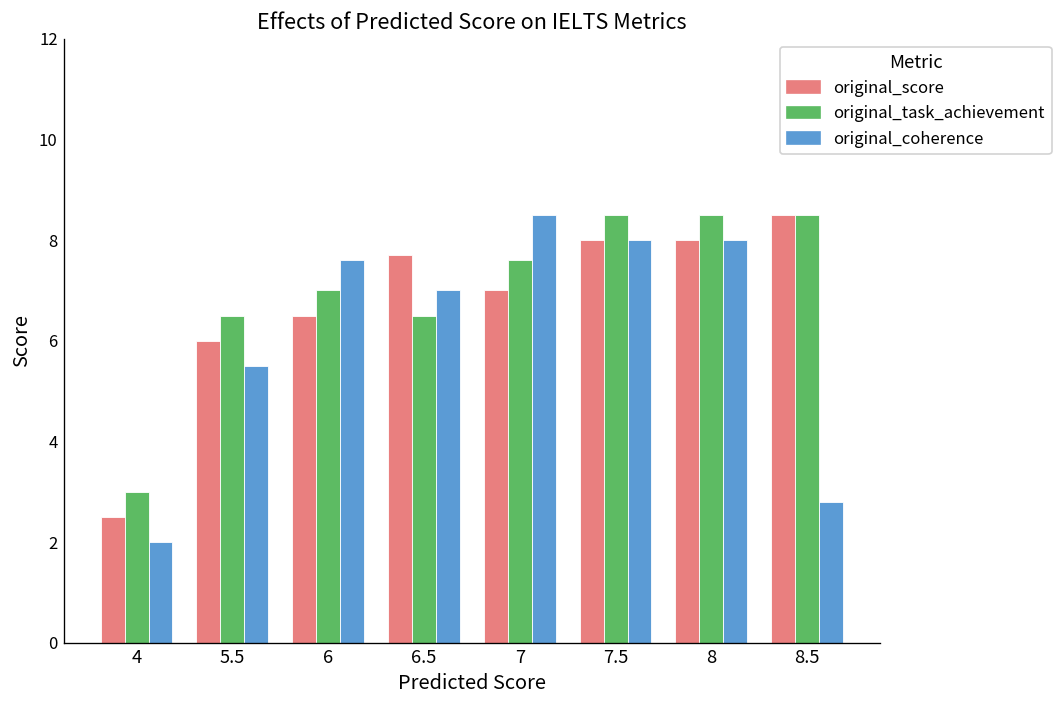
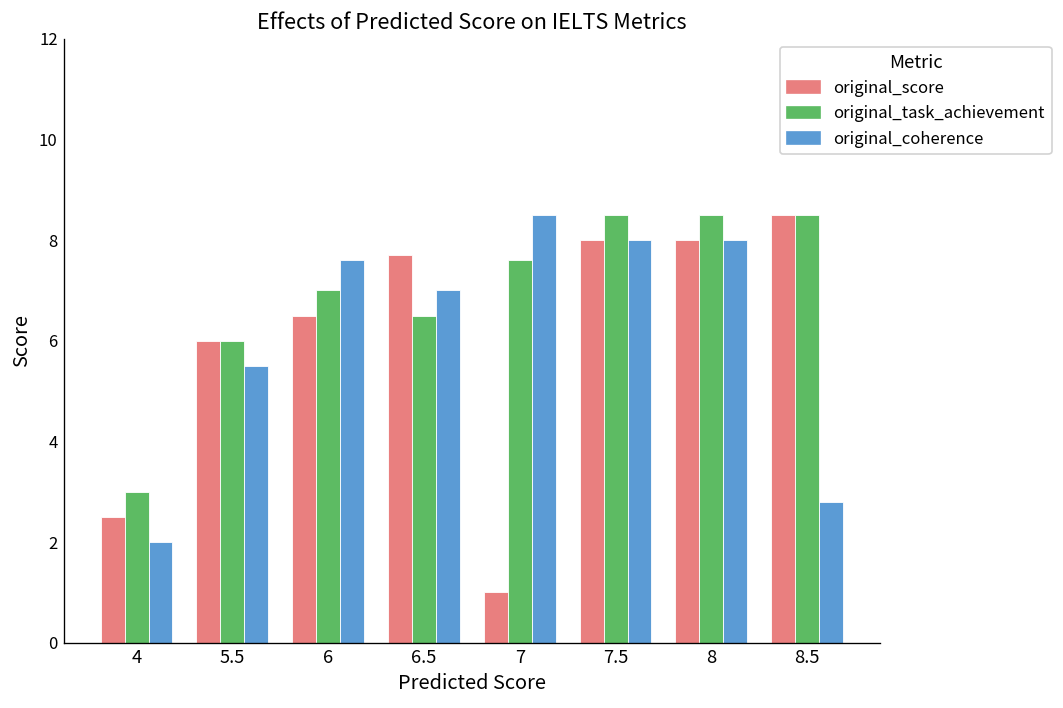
  {
    "original_score": {
      "4": 2.5,
      "5.5": 6,
      "6": 6.5,
      "6.5": 7.7,
-     "7": 7,
+     "7": 1,
      "7.5": 8,
      "8": 8,
      "8.5": 8.5
    },
    "original_task_achievement": {
      "4": 3.0,
-     "5.5": 6.5,
+     "5.5": 6.0,
      "6": 7.0,
      "6.5": 6.5,
      "7": 7.6,
      "7.5": 8.5,
      "8": 8.5,
      "8.5": 8.5
    },
    "original_coherence": {
      "4": 2.0,
      "5.5": 5.5,
      "6": 7.6,
      "6.5": 7.0,
      "7": 8.5,
      "7.5": 8.0,
      "8": 8.0,
      "8.5": 2.8
    }
  }
